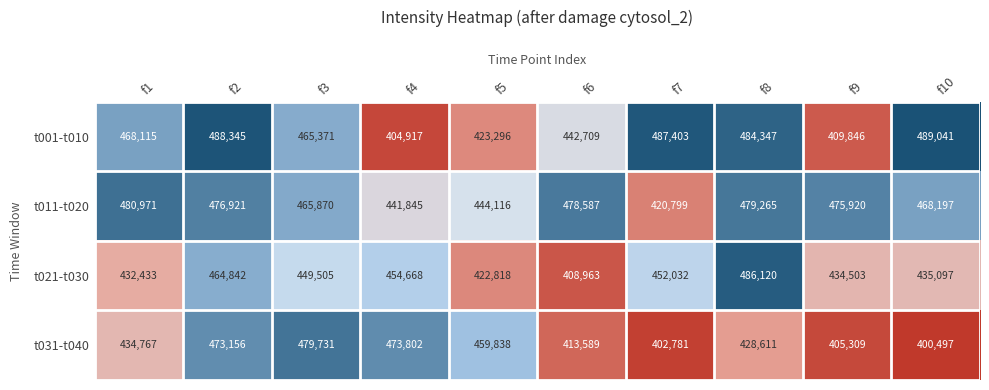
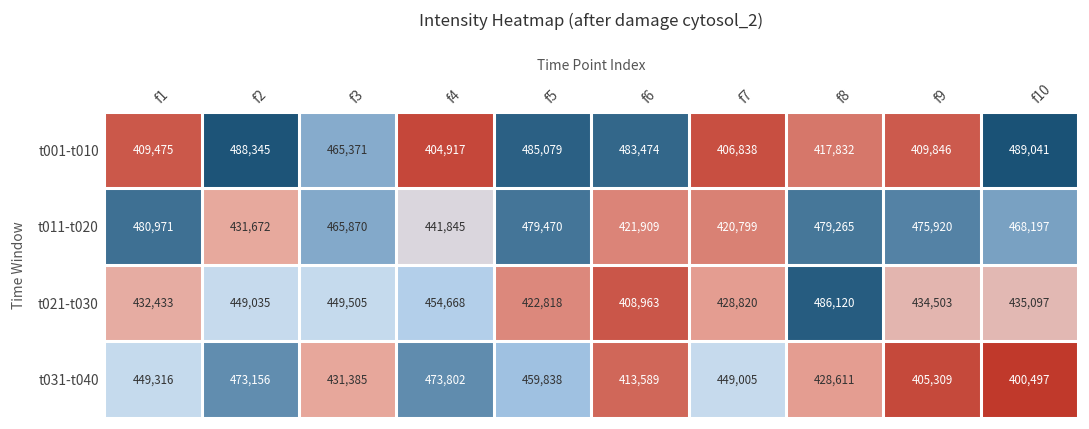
  {
    "t001-t010": {
-     "f1": "468,115",
+     "f1": "409,475",
      "f2": "488,345",
      "f3": "465,371",
      "f4": "404,917",
-     "f5": "423,296",
-     "f6": "442,709",
-     "f7": "487,403",
-     "f8": "484,347",
+     "f5": "485,079",
+     "f6": "483,474",
+     "f7": "406,838",
+     "f8": "417,832",
      "f9": "409,846",
      "f10": "489,041"
    },
    "t011-t020": {
      "f1": "480,971",
-     "f2": "476,921",
+     "f2": "431,672",
      "f3": "465,870",
      "f4": "441,845",
-     "f5": "444,116",
-     "f6": "478,587",
+     "f5": "479,470",
+     "f6": "421,909",
      "f7": "420,799",
      "f8": "479,265",
      "f9": "475,920",
      "f10": "468,197"
    },
    "t021-t030": {
      "f1": "432,433",
-     "f2": "464,842",
+     "f2": "449,035",
      "f3": "449,505",
      "f4": "454,668",
      "f5": "422,818",
      "f6": "408,963",
-     "f7": "452,032",
+     "f7": "428,820",
      "f8": "486,120",
      "f9": "434,503",
      "f10": "435,097"
    },
    "t031-t040": {
-     "f1": "434,767",
+     "f1": "449,316",
      "f2": "473,156",
-     "f3": "479,731",
+     "f3": "431,385",
      "f4": "473,802",
      "f5": "459,838",
      "f6": "413,589",
-     "f7": "402,781",
+     "f7": "449,005",
      "f8": "428,611",
      "f9": "405,309",
      "f10": "400,497"
    }
  }
